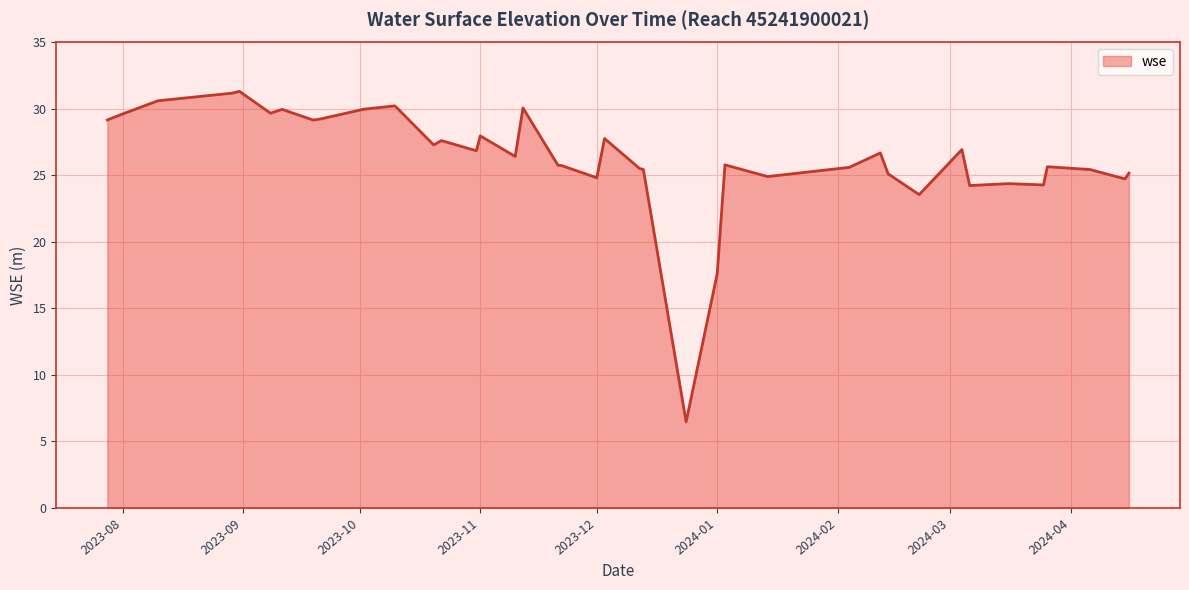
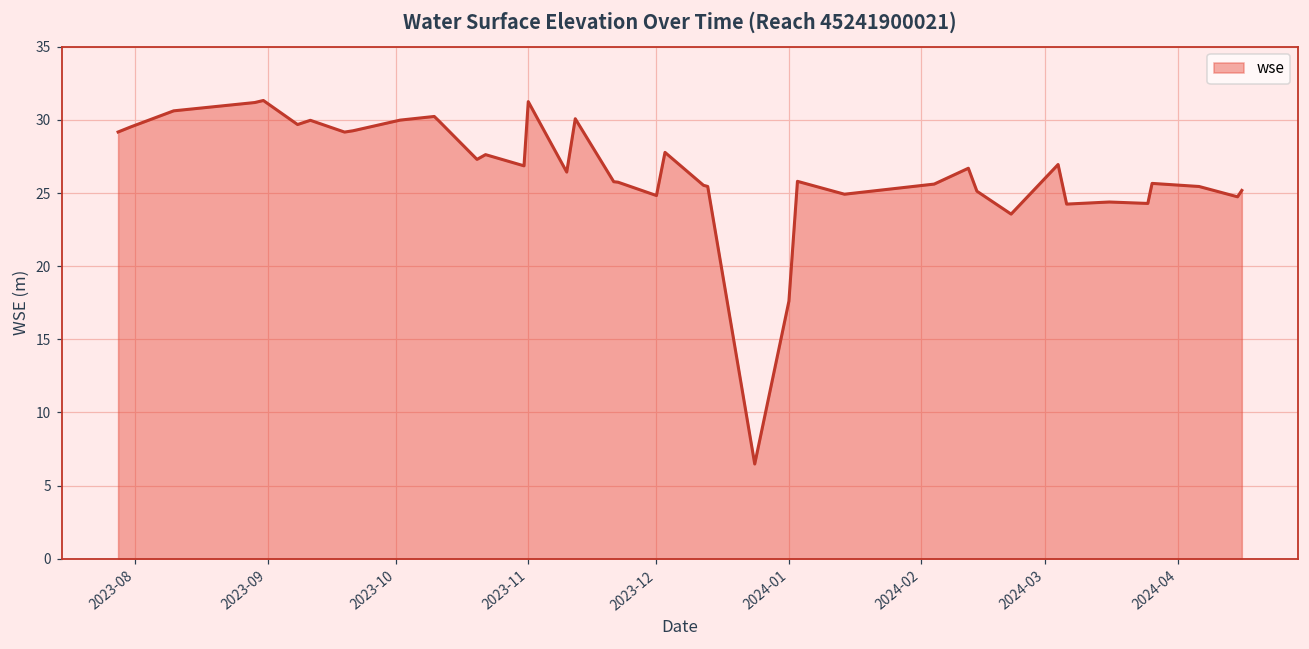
  {
-   "2023-11": 28.0,
+   "2023-11": 31.2,
    "2023-12": 24.8,
    "2024-01": 17.6
  }
